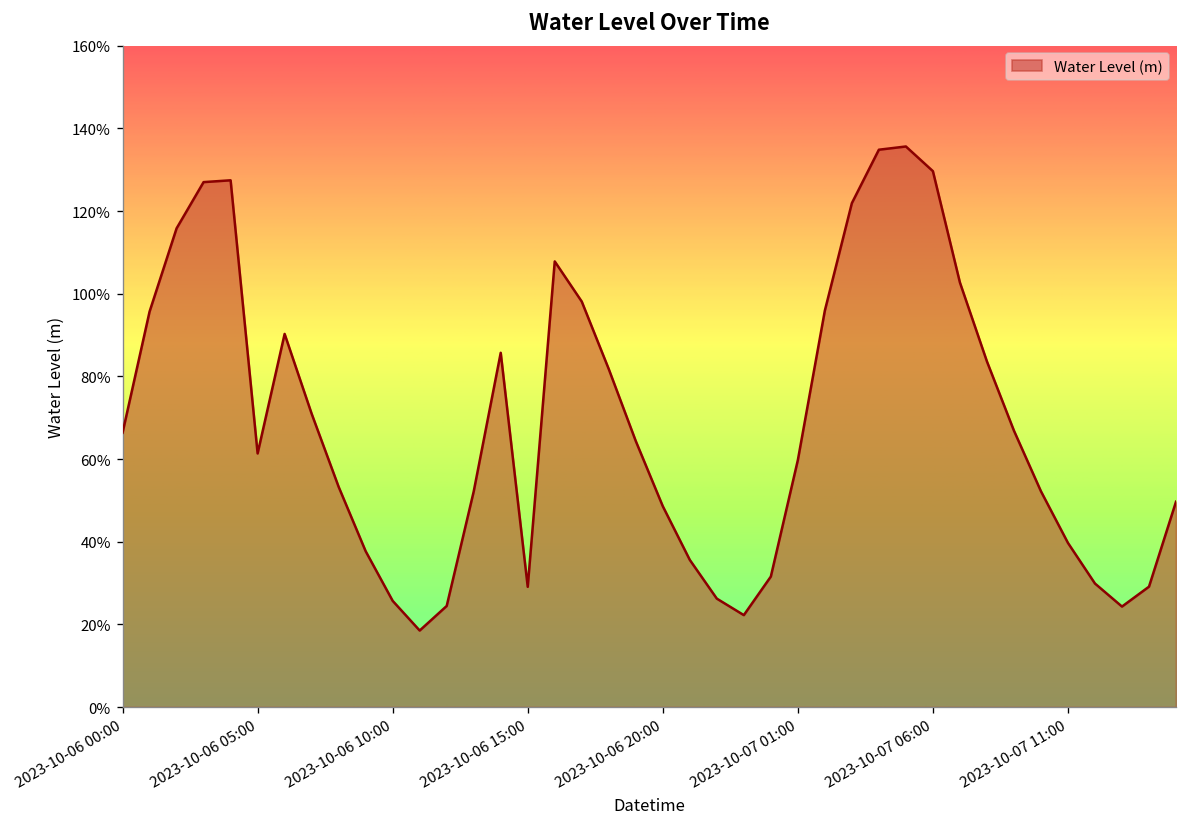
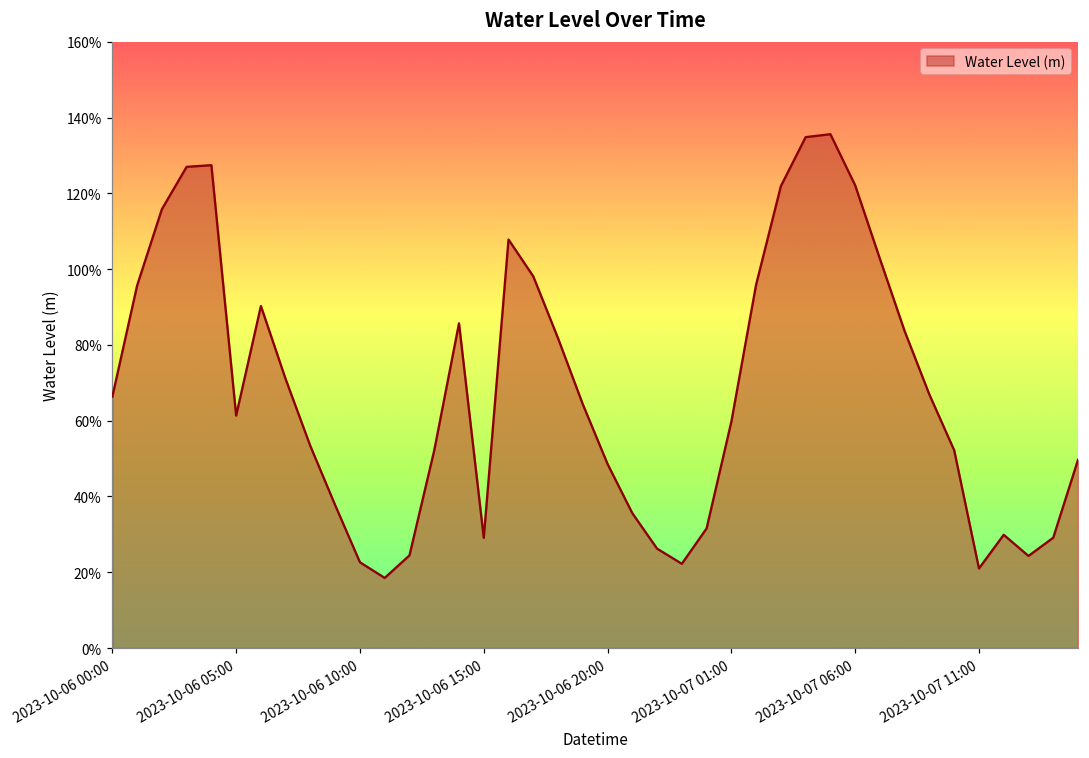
  {
    "2023-10-06 00:00": "66%",
    "2023-10-06 05:00": "61%",
-   "2023-10-06 10:00": "26%",
+   "2023-10-06 10:00": "23%",
    "2023-10-06 15:00": "29%",
    "2023-10-06 20:00": "49%",
    "2023-10-07 01:00": "60%",
-   "2023-10-07 06:00": "130%",
-   "2023-10-07 11:00": "40%"
+   "2023-10-07 06:00": "122%",
+   "2023-10-07 11:00": "21%"
  }
